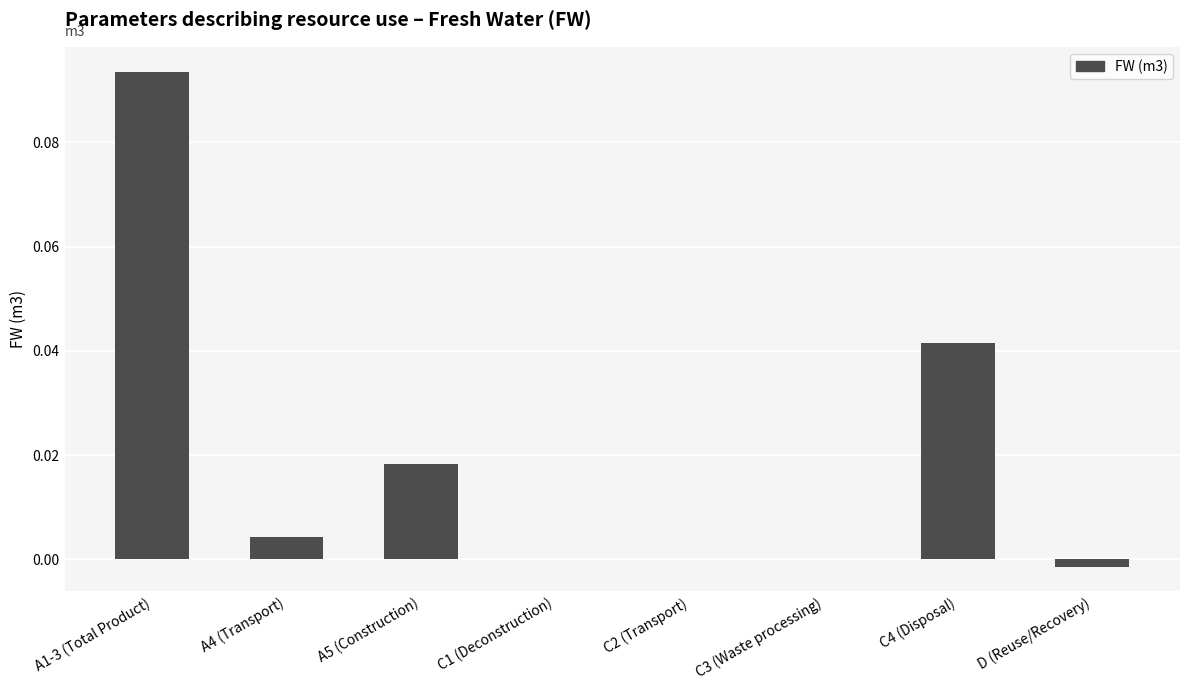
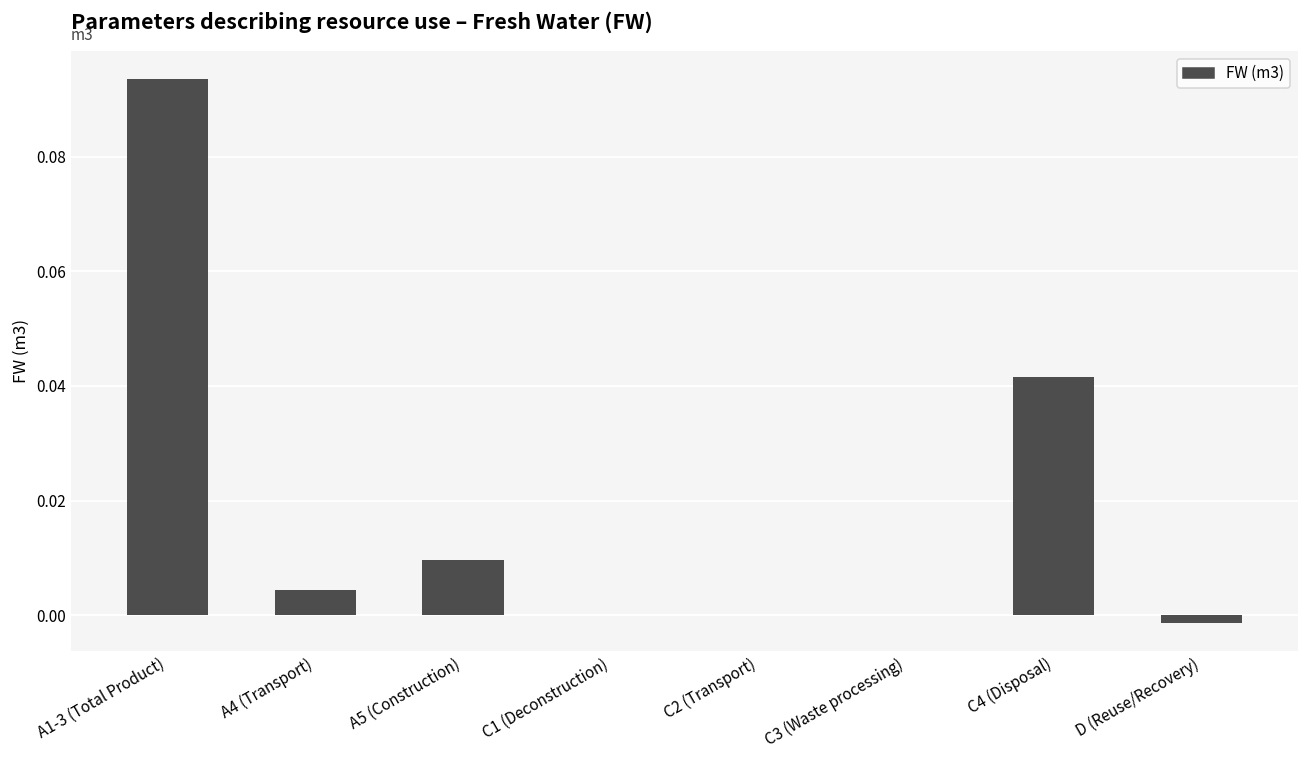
  {
    "A1-3 (Total Product)": 0.094,
    "A4 (Transport)": 0.004,
-   "A5 (Construction)": 0.018,
+   "A5 (Construction)": 0.010,
    "C1 (Deconstruction)": 0.000,
    "C2 (Transport)": 0.000,
    "C3 (Waste processing)": 0.000,
    "C4 (Disposal)": 0.042,
    "D (Reuse/Recovery)": -0.001
  }
